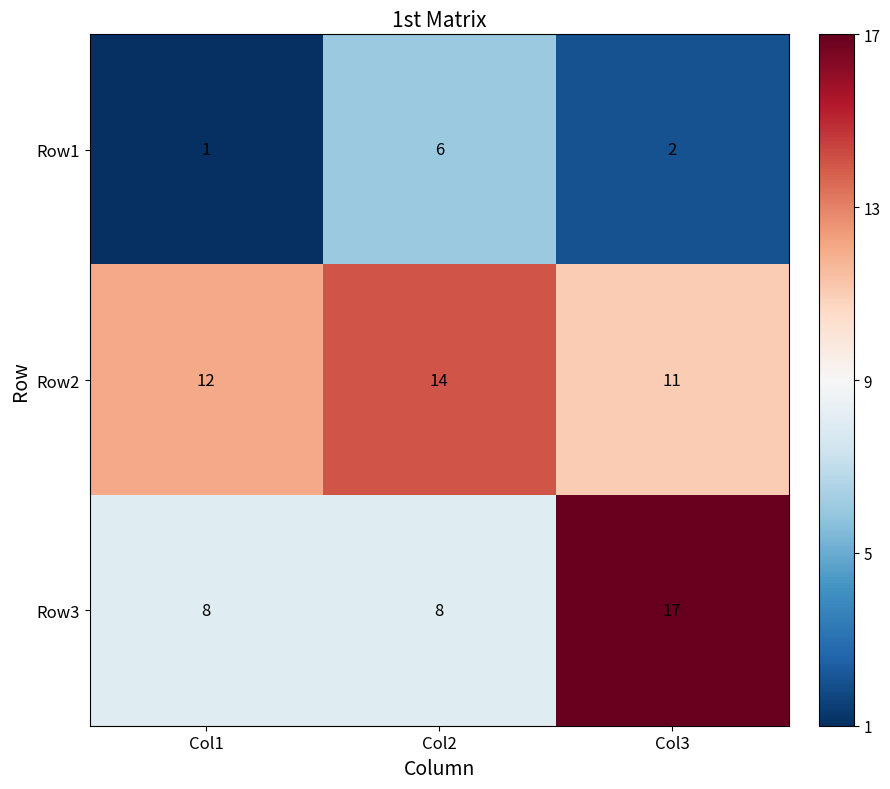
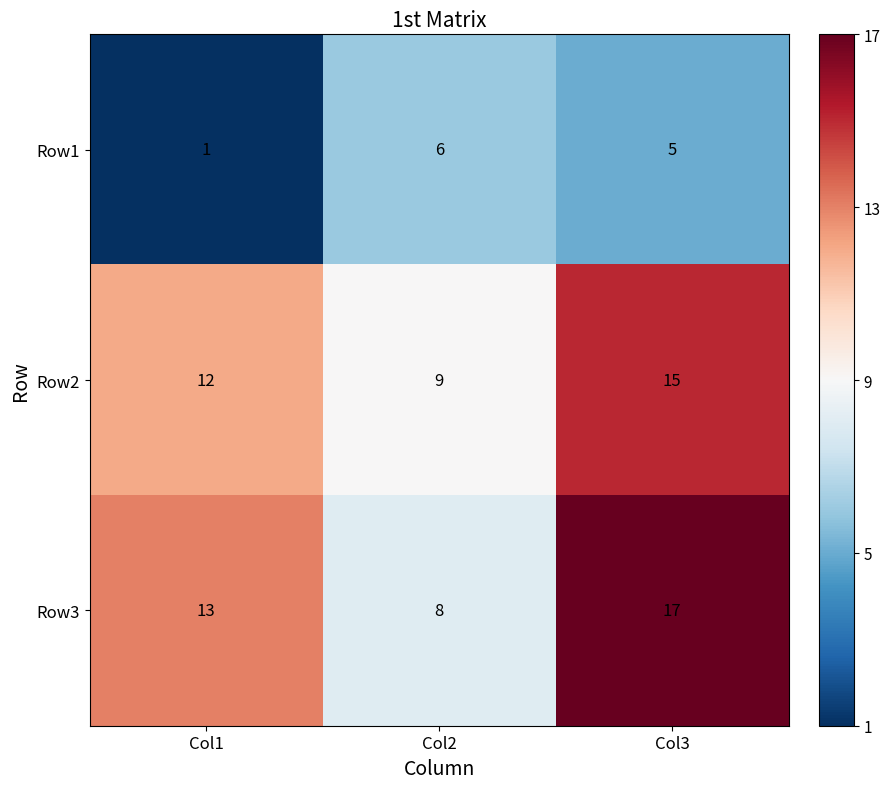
  {
    "Row1": {
      "Col1": 1,
      "Col2": 6,
-     "Col3": 2
+     "Col3": 5
    },
    "Row2": {
      "Col1": 12,
-     "Col2": 14,
-     "Col3": 11
+     "Col2": 9,
+     "Col3": 15
    },
    "Row3": {
-     "Col1": 8,
+     "Col1": 13,
      "Col2": 8,
      "Col3": 17
    }
  }
